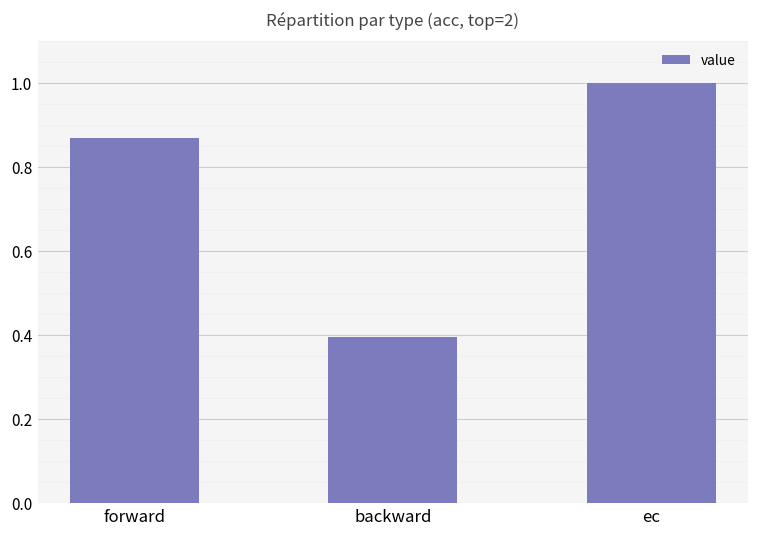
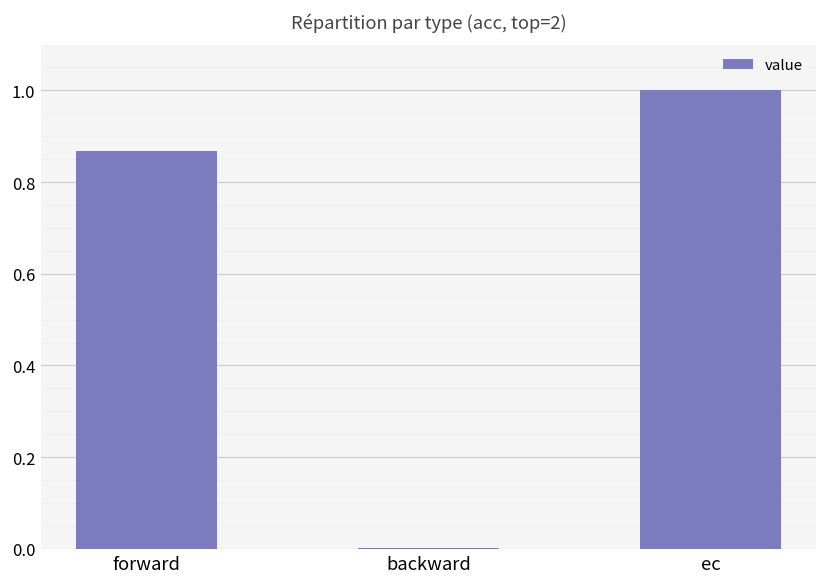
  {
    "forward": 0.87,
-   "backward": 0.39,
+   "backward": 0.00,
    "ec": 1.00
  }
